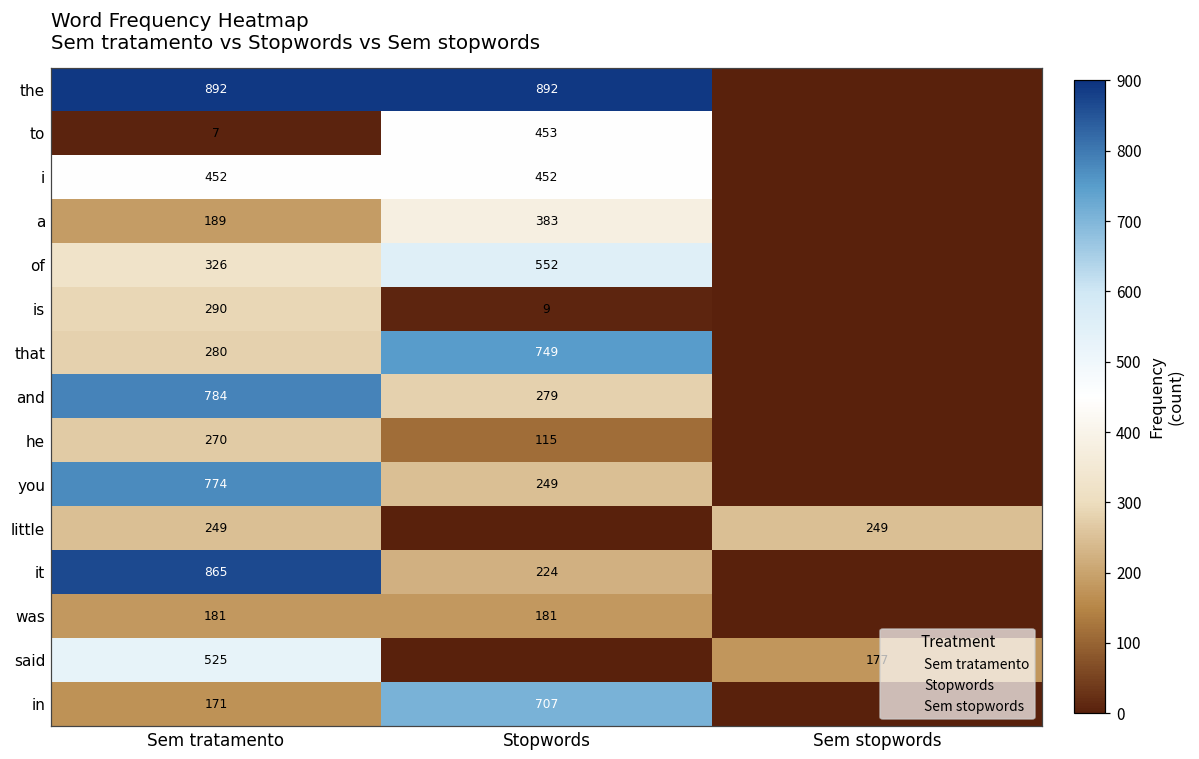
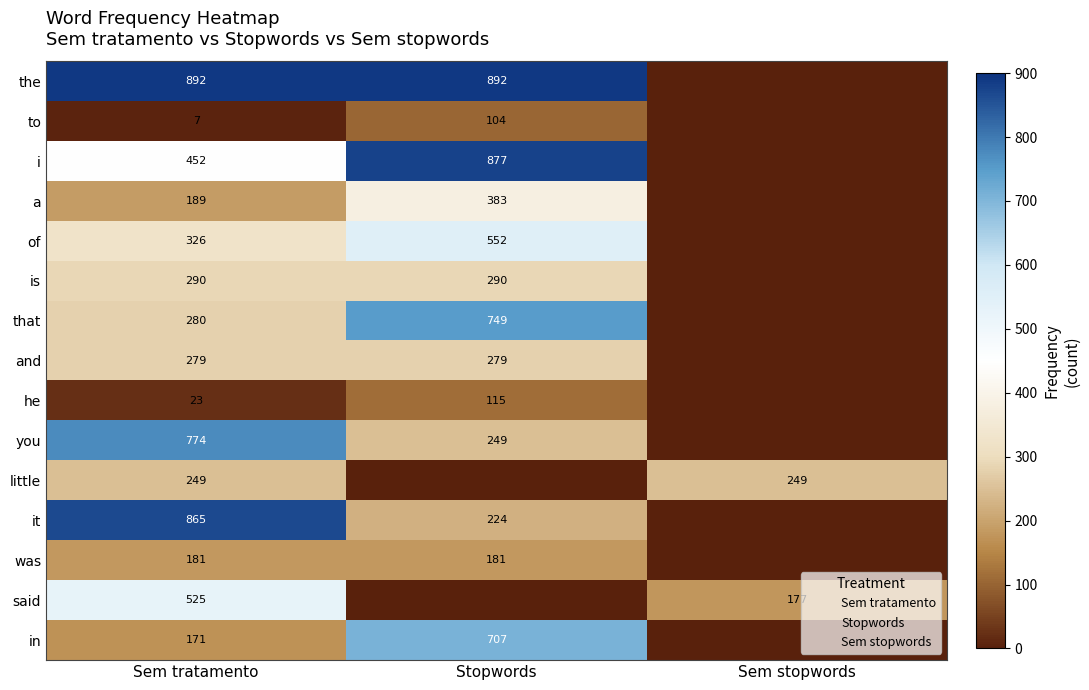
  {
    "the": {
      "Sem tratamento": 892,
      "Stopwords": 892
    },
    "to": {
      "Sem tratamento": 7,
-     "Stopwords": 453
+     "Stopwords": 104
    },
    "i": {
      "Sem tratamento": 452,
-     "Stopwords": 452
+     "Stopwords": 877
    },
    "a": {
      "Sem tratamento": 189,
      "Stopwords": 383
    },
    "of": {
      "Sem tratamento": 326,
      "Stopwords": 552
    },
    "is": {
      "Sem tratamento": 290,
-     "Stopwords": 9
+     "Stopwords": 290
    },
    "that": {
      "Sem tratamento": 280,
      "Stopwords": 749
    },
    "and": {
-     "Sem tratamento": 784,
+     "Sem tratamento": 279,
      "Stopwords": 279
    },
    "he": {
-     "Sem tratamento": 270,
+     "Sem tratamento": 23,
      "Stopwords": 115
    },
    "you": {
      "Sem tratamento": 774,
      "Stopwords": 249
    },
    "little": {
      "Sem tratamento": 249,
      "Sem stopwords": 249
    },
    "it": {
      "Sem tratamento": 865,
      "Stopwords": 224
    },
    "was": {
      "Sem tratamento": 181,
      "Stopwords": 181
    },
    "said": {
      "Sem tratamento": 525
    },
    "in": {
      "Sem tratamento": 171,
      "Stopwords": 707
    }
  }
